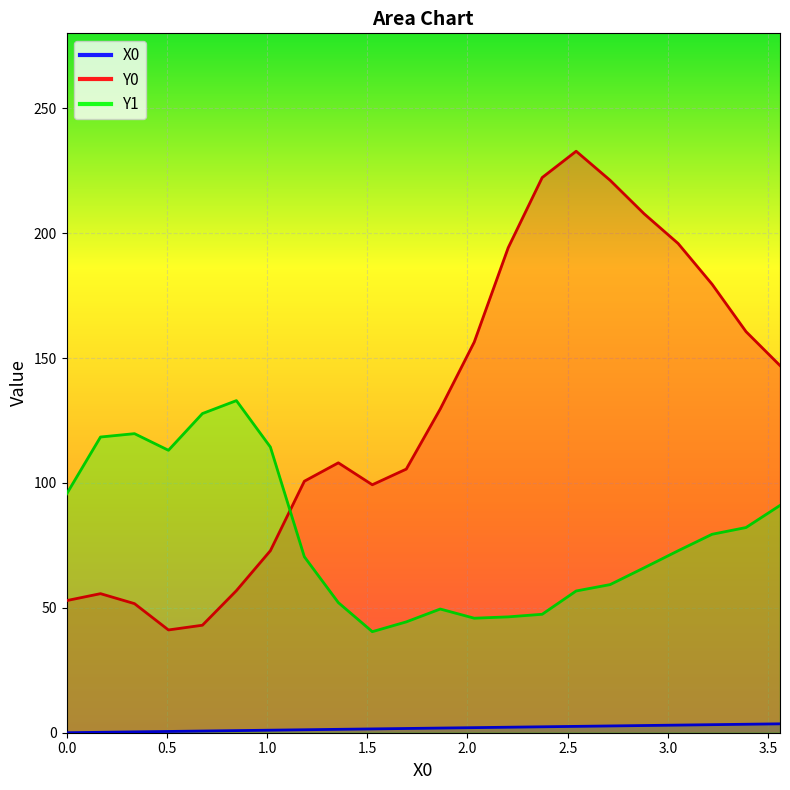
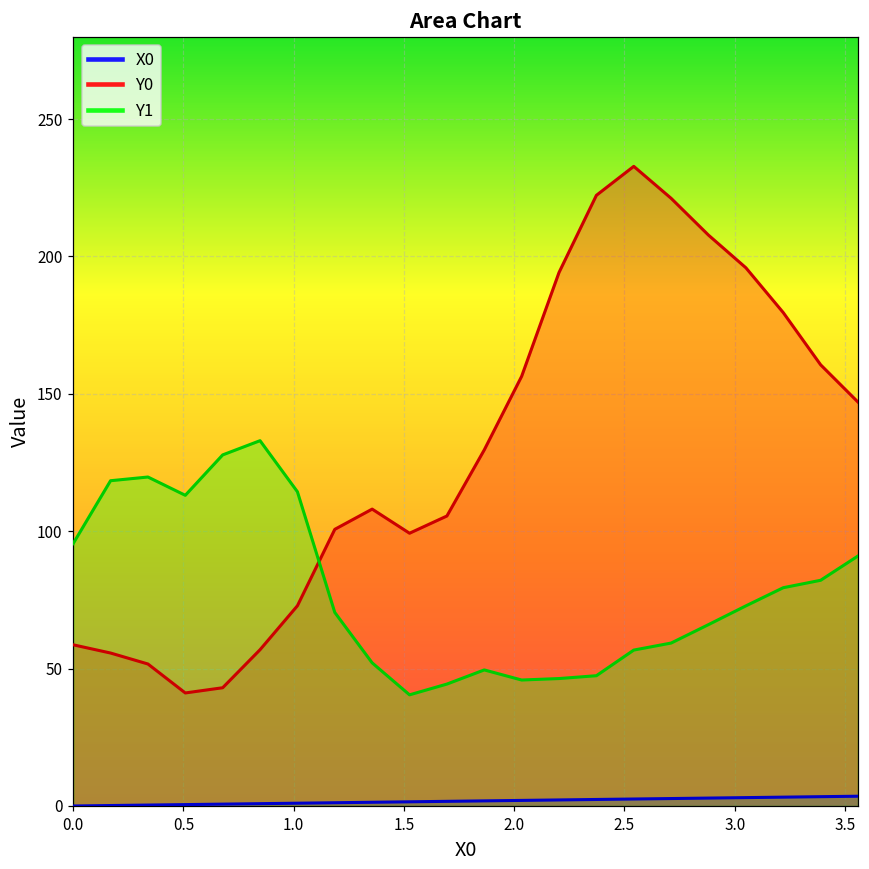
  {
    "X0": {
      "0.0": 0
    },
    "Y0": {
-     "0.0": 53
+     "0.0": 59
    },
    "Y1": {
      "0.0": 96
    }
  }
